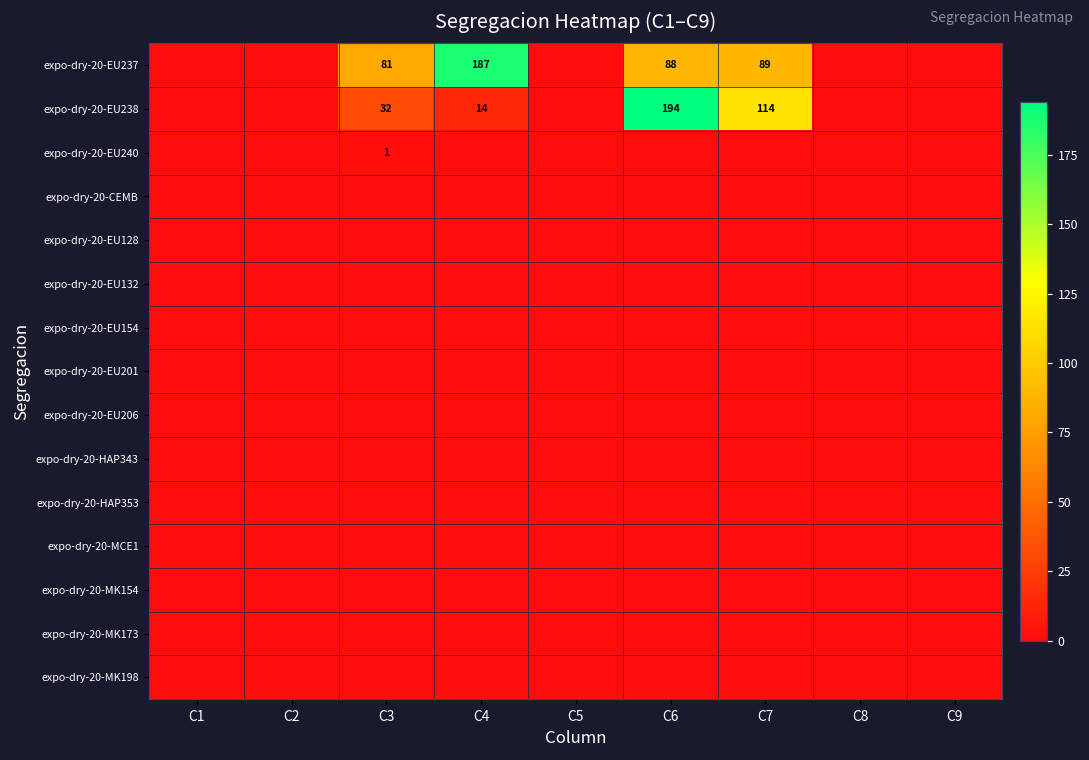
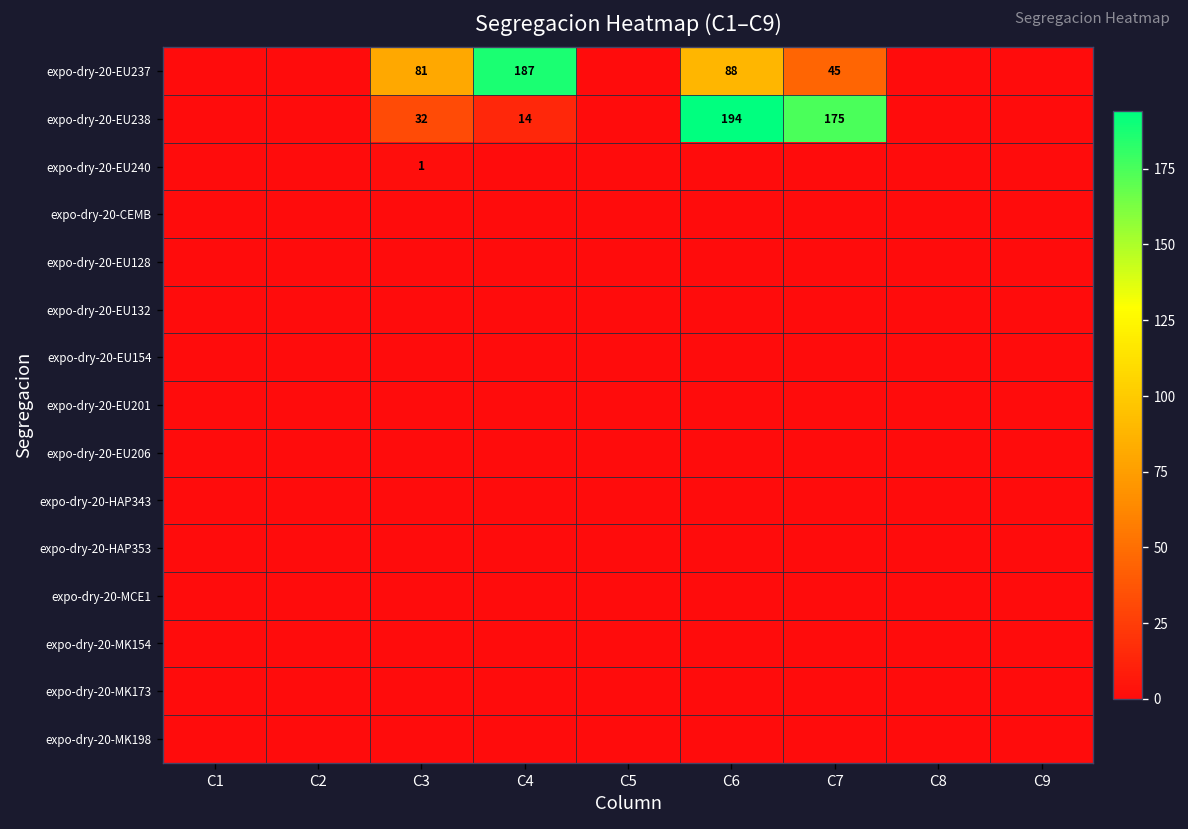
  {
    "expo-dry-20-EU237": {
      "C3": 81,
      "C4": 187,
      "C6": 88,
-     "C7": 89
+     "C7": 45
    },
    "expo-dry-20-EU238": {
      "C3": 32,
      "C4": 14,
      "C6": 194,
-     "C7": 114
+     "C7": 175
    },
    "expo-dry-20-EU240": {
      "C3": 1
    }
  }
